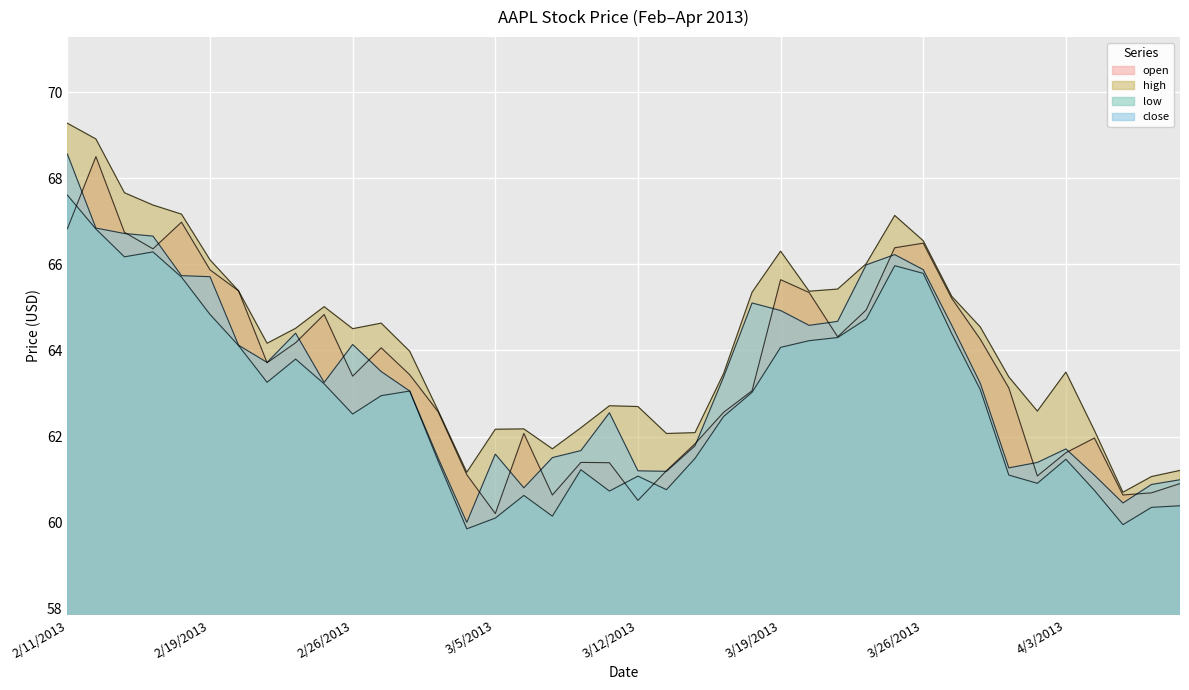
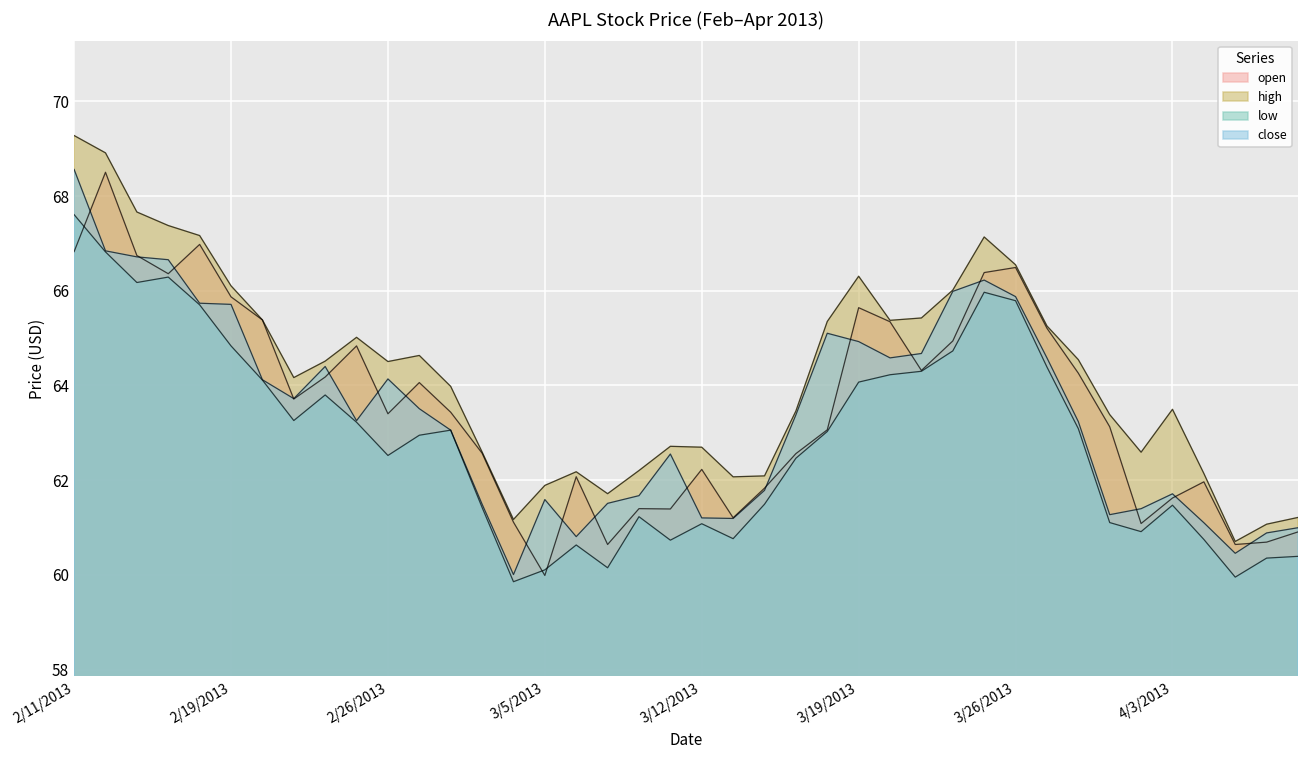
  {
    "open": {
      "2/11/2013": 66.8,
      "2/19/2013": 65.9,
      "2/26/2013": 63.4,
-     "3/5/2013": 60.2,
-     "3/12/2013": 60.5,
+     "3/5/2013": 60.0,
+     "3/12/2013": 62.2,
      "3/19/2013": 65.6,
      "4/3/2013": 61.6
    },
    "high": {
      "2/11/2013": 69.3,
      "2/19/2013": 66.1,
      "2/26/2013": 64.5,
-     "3/5/2013": 62.2,
+     "3/5/2013": 61.9,
      "3/12/2013": 62.7,
      "3/19/2013": 66.3,
      "4/3/2013": 63.5
    }
  }
